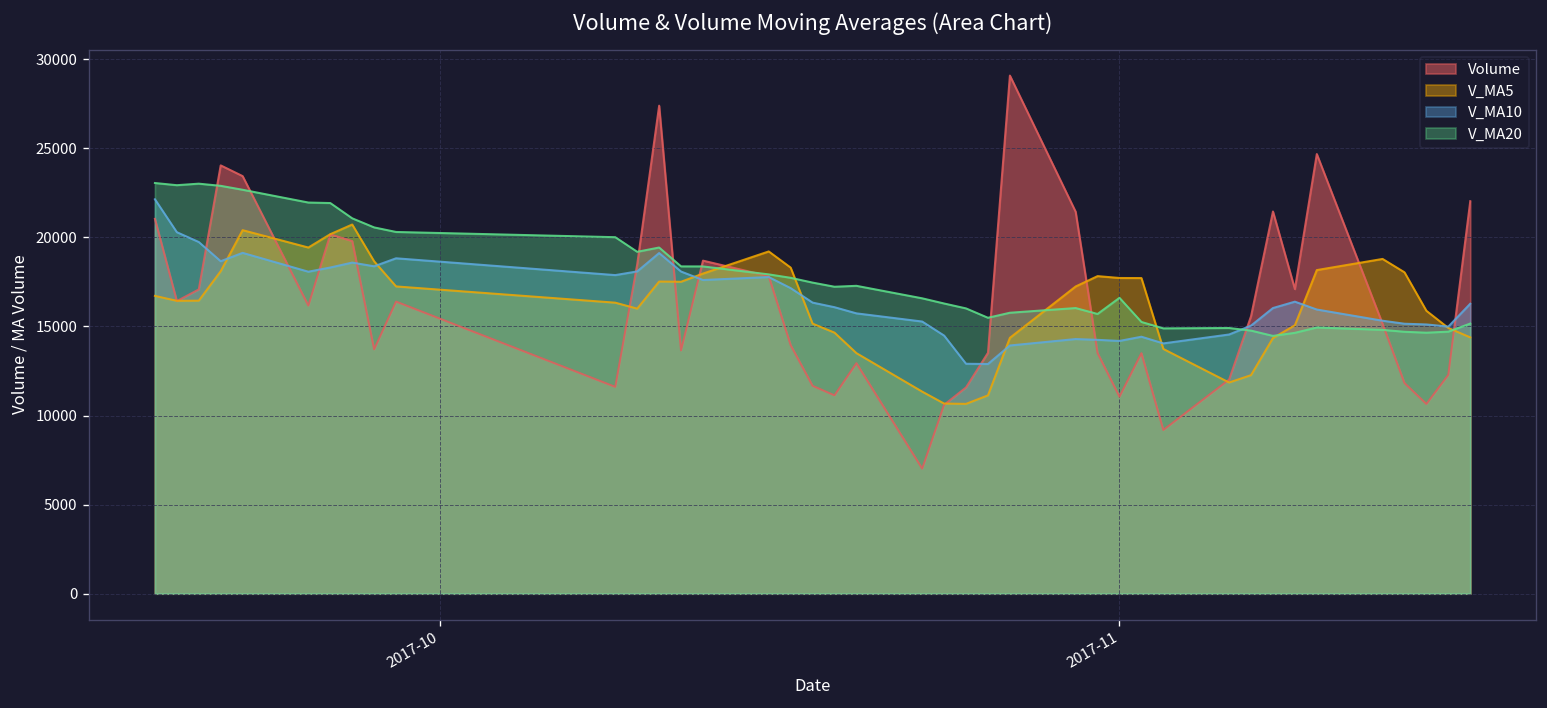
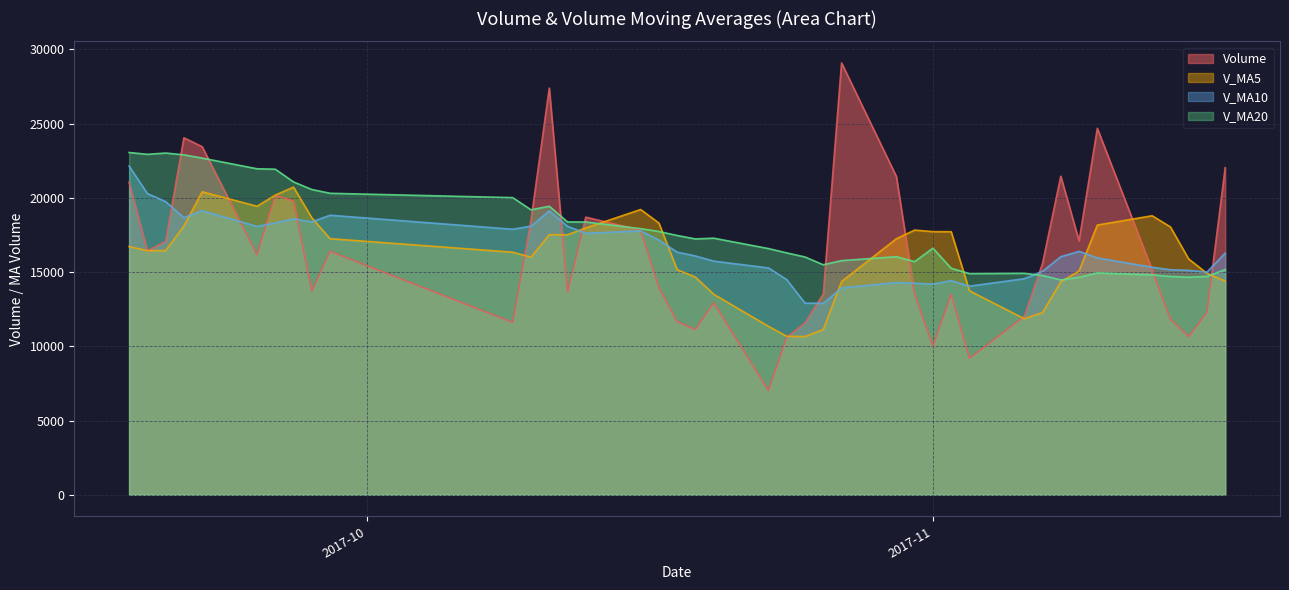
  {
    "Volume": {
-     "2017-11": 11100
+     "2017-11": 10000
    },
    "V_MA5": {
      "2017-11": 17700
    },
    "V_MA10": {
      "2017-11": 14200
    },
    "V_MA20": {
      "2017-11": 16600
    }
  }
